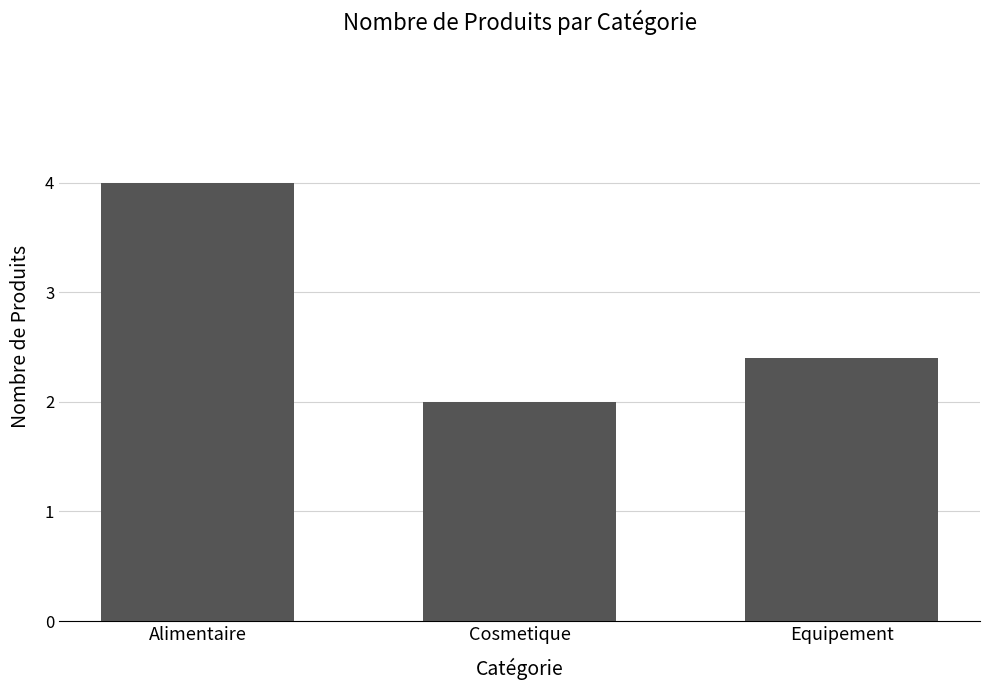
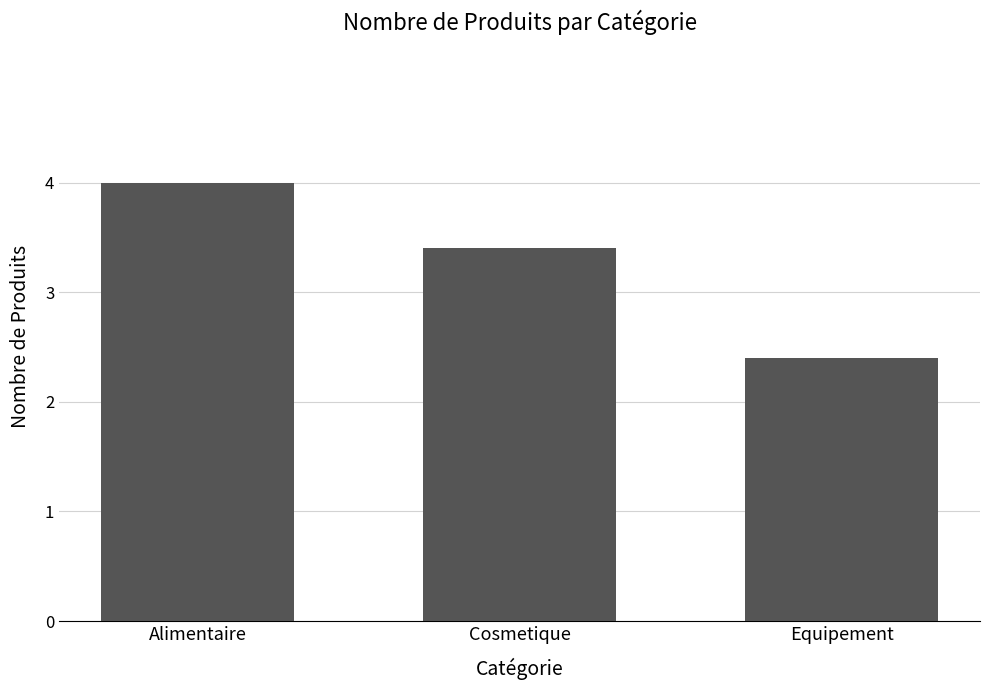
  {
    "Alimentaire": 4.0,
-   "Cosmetique": 2.0,
+   "Cosmetique": 3.4,
    "Equipement": 2.4
  }
